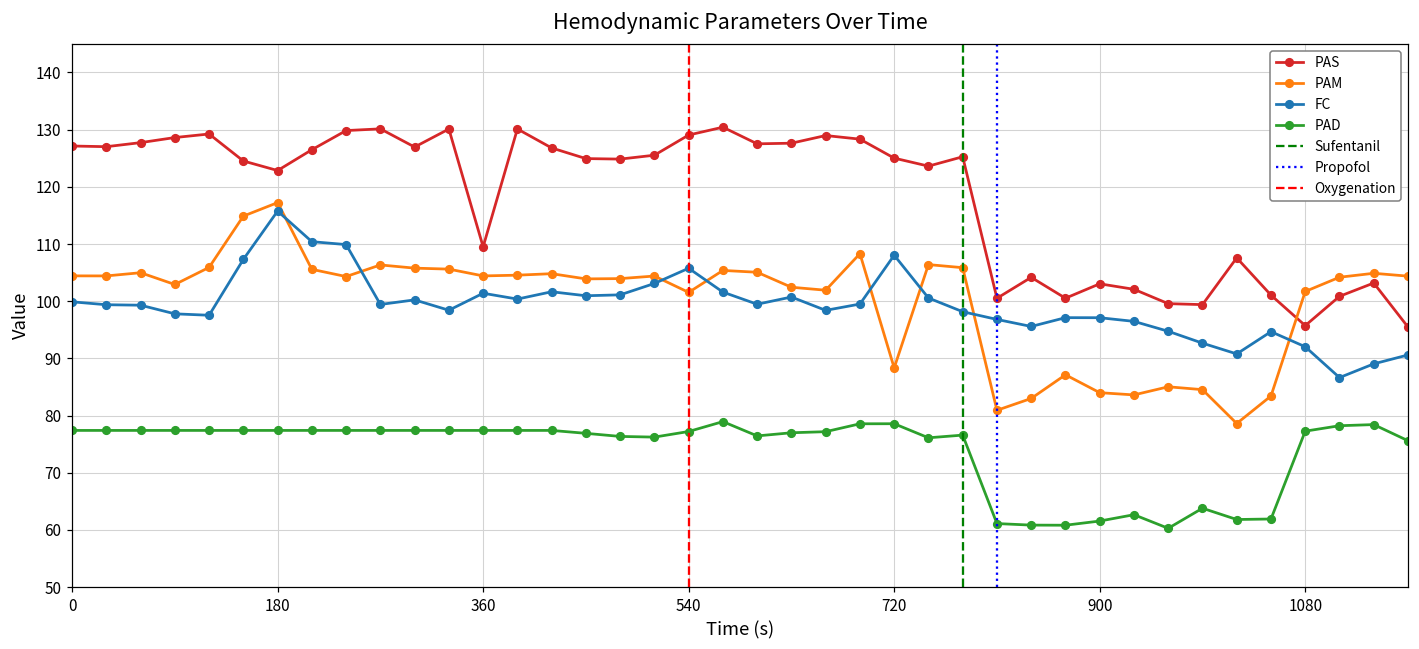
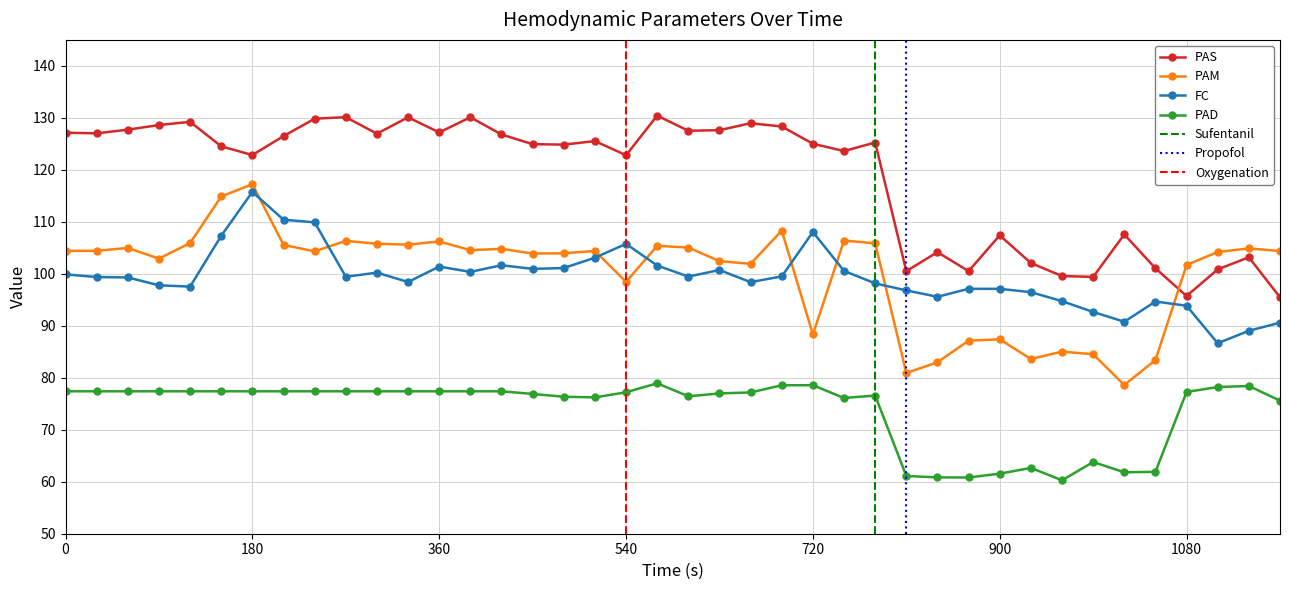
  {
    "PAS": {
      "0": 127,
      "180": 123,
-     "360": 110,
-     "540": 129,
+     "360": 127,
+     "540": 123,
      "720": 125,
-     "900": 103,
+     "900": 107,
      "1080": 96
    },
    "PAM": {
      "0": 104,
      "180": 117,
-     "360": 104,
-     "540": 102,
+     "360": 106,
+     "540": 98,
      "720": 88,
-     "900": 84,
+     "900": 87,
      "1080": 102
    },
    "FC": {
      "0": 100,
      "180": 116,
      "360": 101,
      "540": 106,
      "720": 108,
      "900": 97,
-     "1080": 92
+     "1080": 94
    },
    "PAD": {
      "0": 77,
      "180": 77,
      "360": 77,
      "540": 77,
      "720": 79,
      "900": 62,
      "1080": 77
    }
  }
